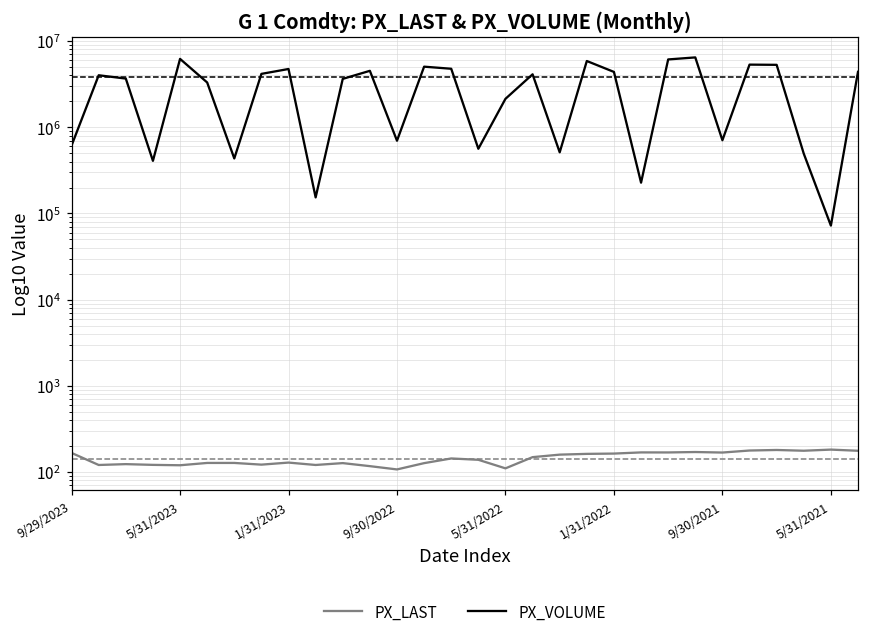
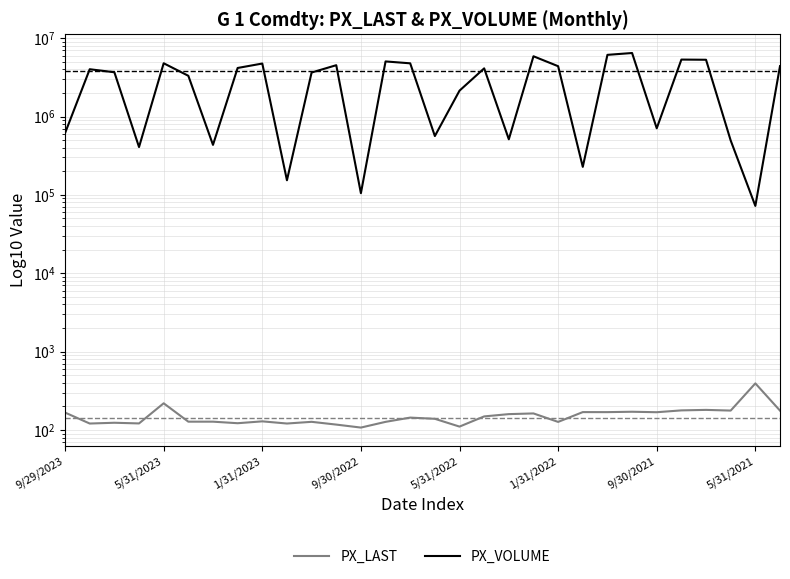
  {
    "PX_LAST": {
      "9/29/2023": 170,
-     "5/31/2023": 120,
+     "5/31/2023": 220,
      "1/31/2023": 130,
      "9/30/2022": 110,
      "5/31/2022": 110,
-     "1/31/2022": 160,
+     "1/31/2022": 130,
      "9/30/2021": 170,
-     "5/31/2021": 180
+     "5/31/2021": 400
    },
    "PX_VOLUME": {
      "9/29/2023": 600000,
-     "5/31/2023": 6000000,
+     "5/31/2023": 5000000,
      "1/31/2023": 5000000,
-     "9/30/2022": 700000,
+     "9/30/2022": 100000,
      "5/31/2022": 2100000,
      "1/31/2022": 4000000,
      "9/30/2021": 700000,
      "5/31/2021": 70000
    }
  }
